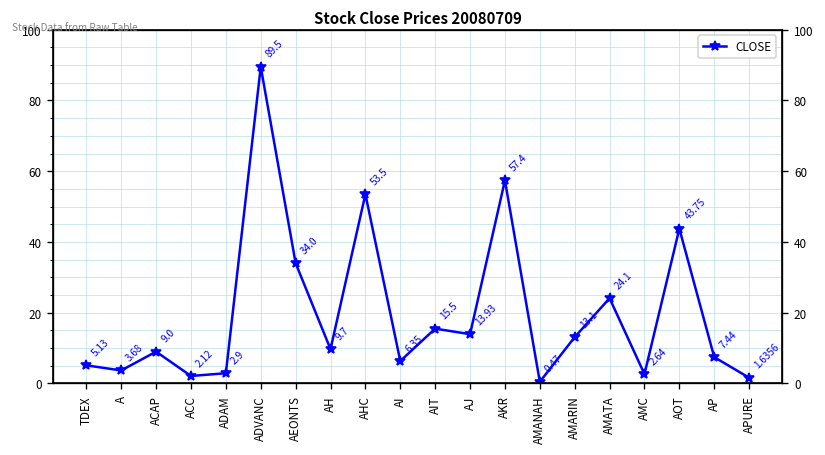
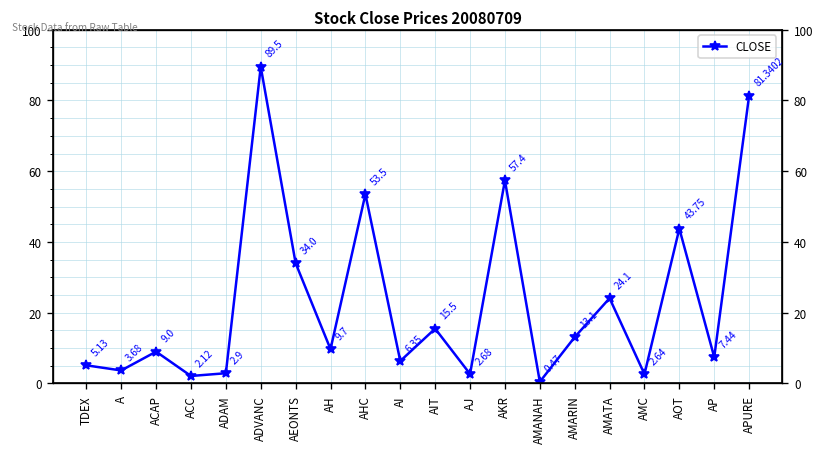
  {
    "TDEX": 5.13,
    "A": 3.68,
    "ACAP": 9.0,
    "ACC": 2.12,
    "ADAM": 2.9,
    "ADVANC": 89.5,
    "AEONTS": 34.0,
    "AH": 9.7,
    "AHC": 53.5,
    "AI": 6.35,
    "AIT": 15.5,
-   "AJ": 13.93,
+   "AJ": 2.68,
    "AKR": 57.4,
    "AMANAH": 0.47,
    "AMARIN": 13.1,
    "AMATA": 24.1,
    "AMC": 2.64,
    "AOT": 43.75,
    "AP": 7.44,
-   "APURE": 1.6356
+   "APURE": 81.3402
  }
